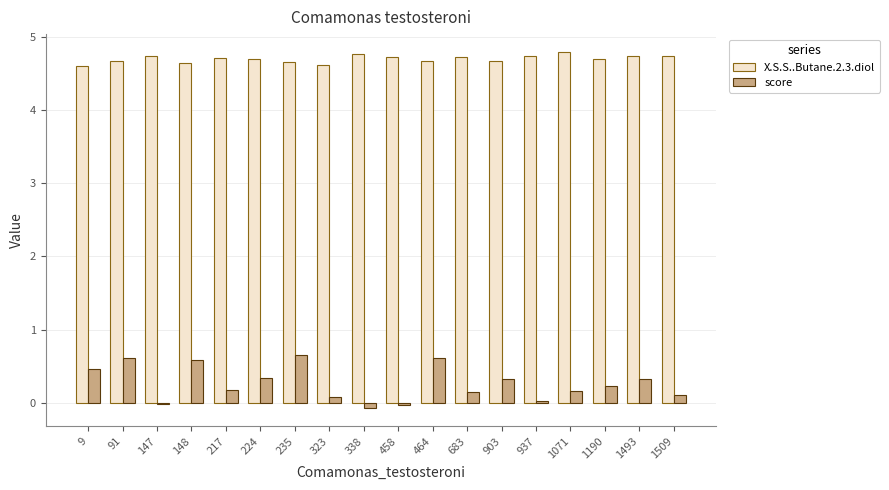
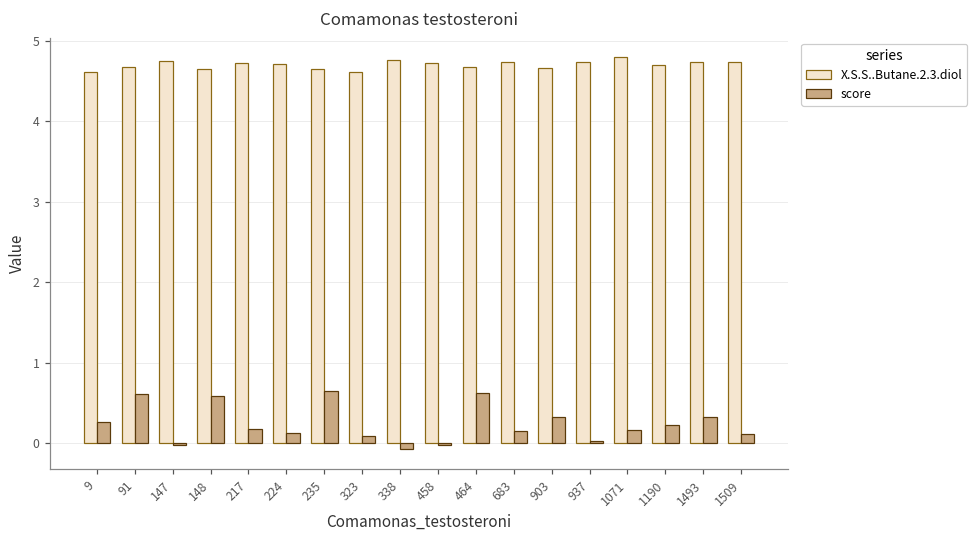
  {
    "X.S.S..Butane.2.3.diol": {
      "9": 4.6,
      "91": 4.7,
      "147": 4.7,
      "148": 4.6,
      "217": 4.7,
      "224": 4.7,
      "235": 4.7,
      "323": 4.6,
      "338": 4.8,
      "458": 4.7,
      "464": 4.7,
      "683": 4.7,
      "903": 4.7,
      "937": 4.7,
      "1071": 4.8,
      "1190": 4.7,
      "1493": 4.7,
      "1509": 4.7
    },
    "score": {
-     "9": 0.5,
+     "9": 0.3,
      "91": 0.6,
      "148": 0.6,
      "217": 0.2,
-     "224": 0.3,
+     "224": 0.1,
      "235": 0.7,
      "323": 0.1,
      "338": -0.1,
      "464": 0.6,
      "683": 0.2,
      "903": 0.3,
      "1071": 0.2,
      "1190": 0.2,
      "1493": 0.3,
      "1509": 0.1
    }
  }
